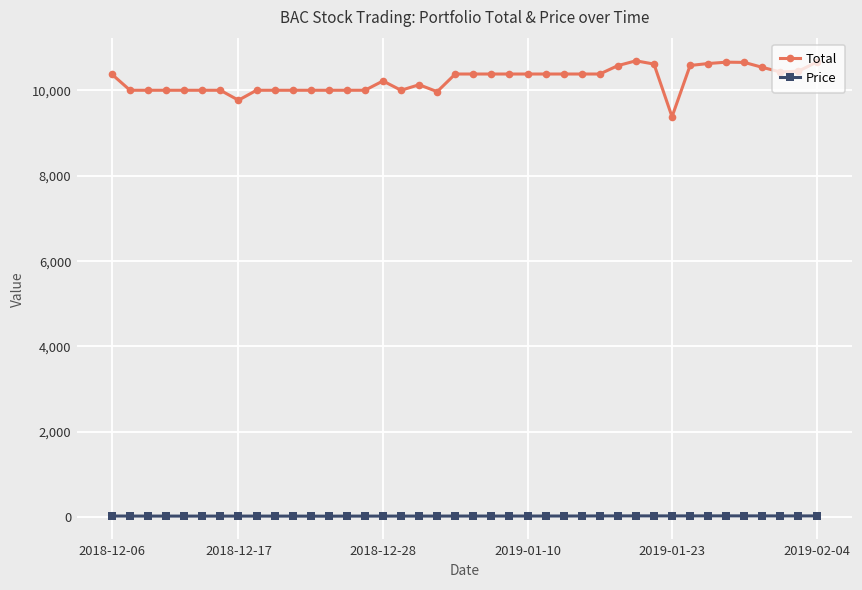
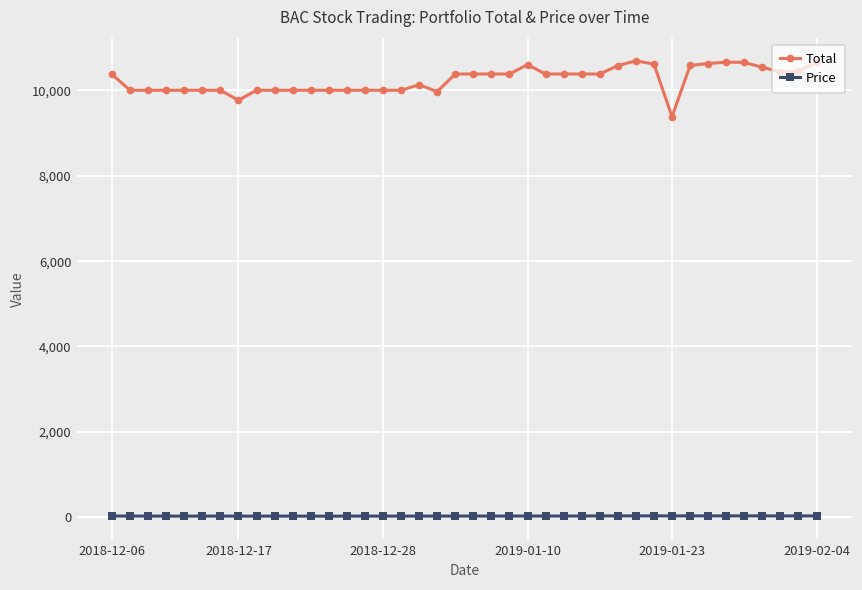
  {
    "Total": {
      "2018-12-06": "10,400",
      "2018-12-17": "9,800",
-     "2018-12-28": "10,200",
-     "2019-01-10": "10,400",
+     "2018-12-28": "10,000",
+     "2019-01-10": "10,600",
      "2019-01-23": "9,400"
    },
    "Price": {
      "2018-12-06": "0",
      "2018-12-17": "0",
      "2018-12-28": "0",
      "2019-01-10": "0",
      "2019-01-23": "0",
      "2019-02-04": "0"
    }
  }
